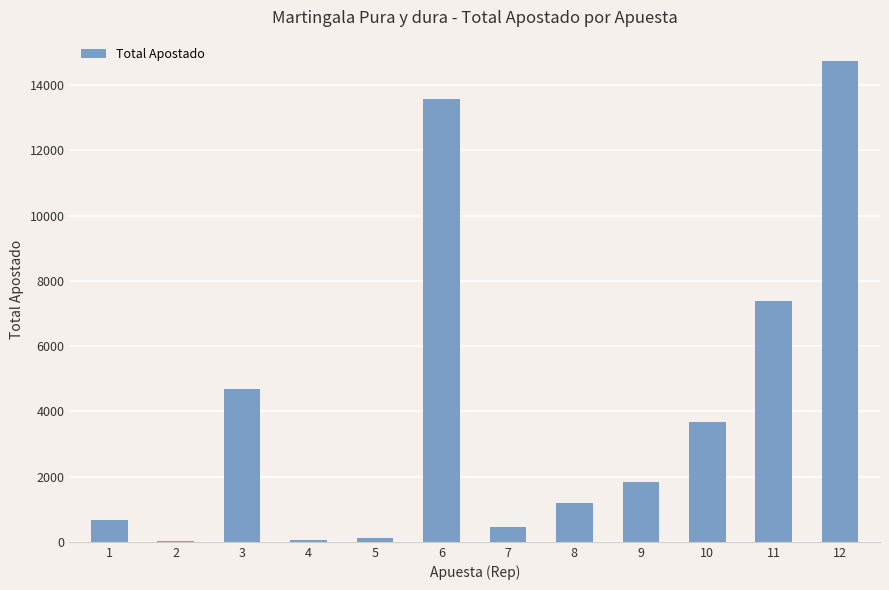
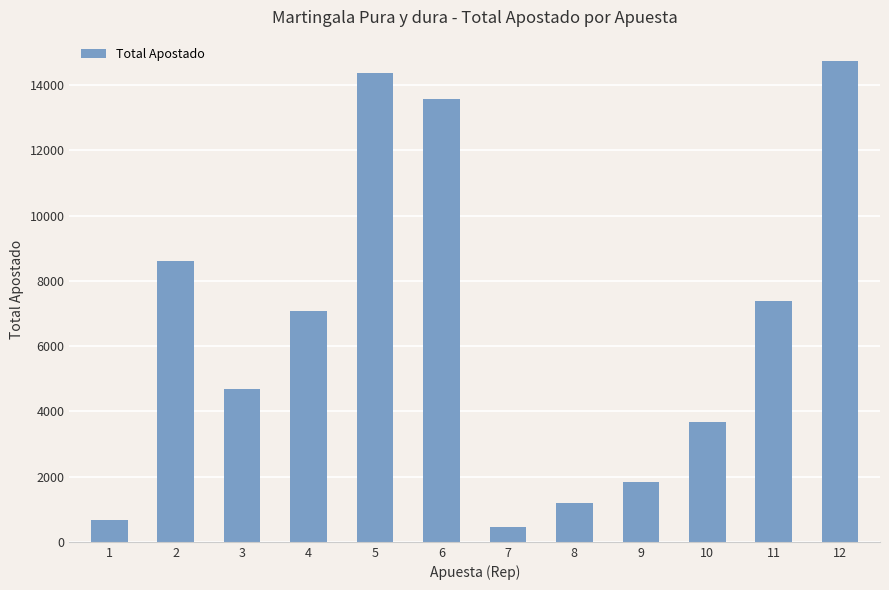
  {
    "1": 700,
-   "2": 0,
+   "2": 8600,
    "3": 4700,
-   "4": 100,
-   "5": 100,
+   "4": 7100,
+   "5": 14400,
    "6": 13600,
    "7": 500,
    "8": 1200,
    "9": 1800,
    "10": 3700,
    "11": 7400,
    "12": 14700
  }
